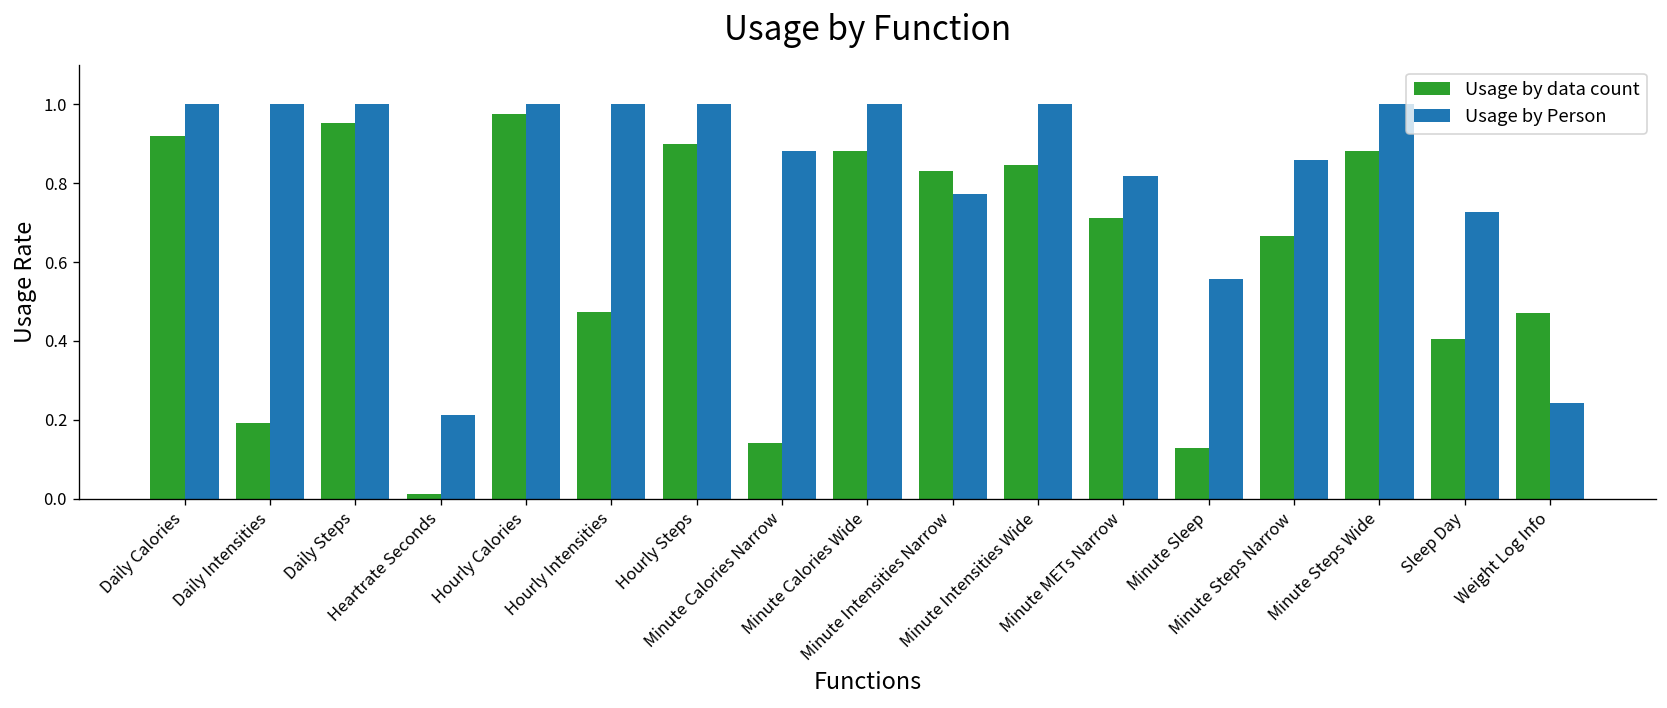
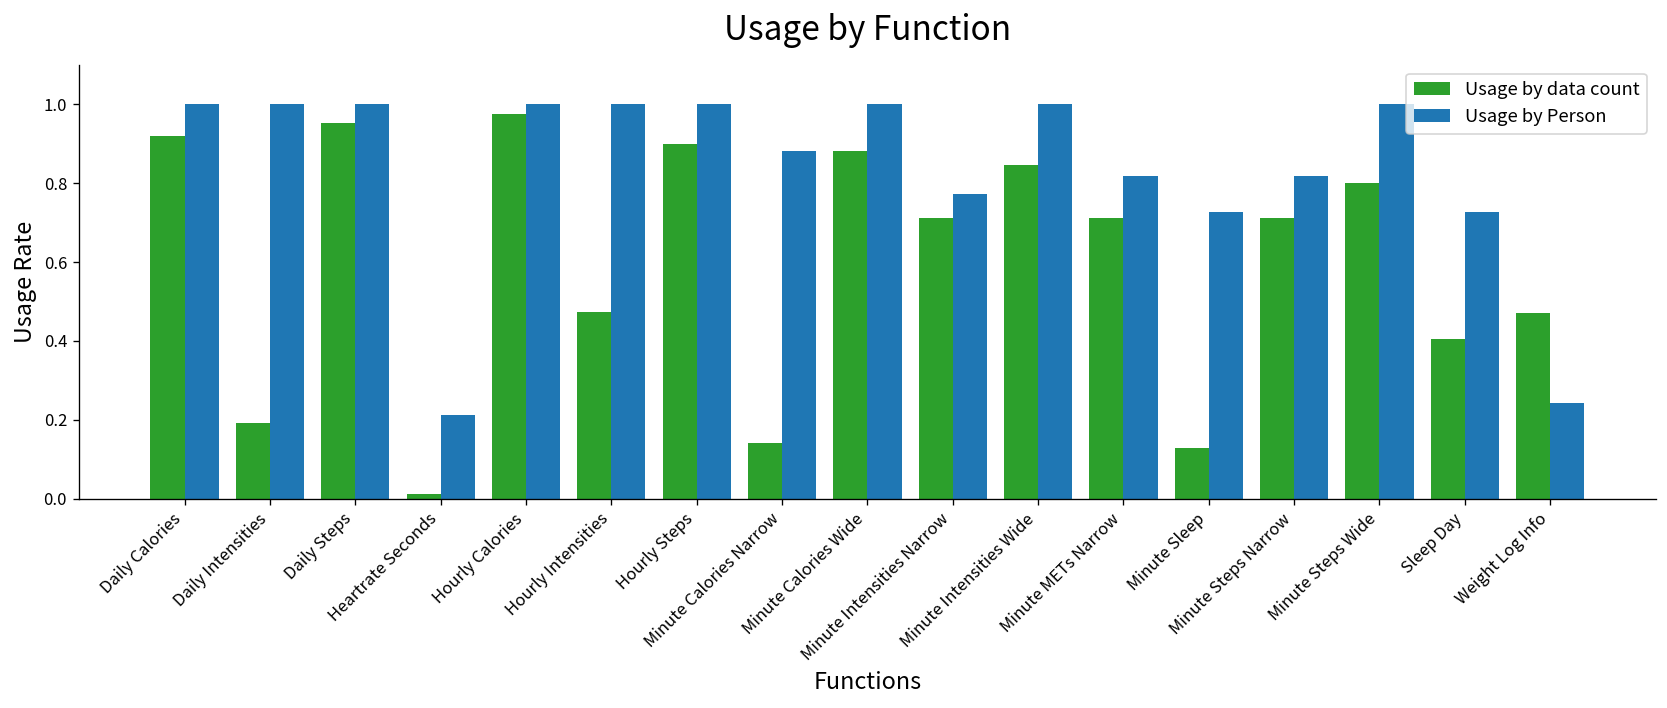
  {
    "Usage by data count": {
      "Daily Calories": 0.92,
      "Daily Intensities": 0.19,
      "Daily Steps": 0.95,
      "Heartrate Seconds": 0.01,
      "Hourly Calories": 0.98,
      "Hourly Intensities": 0.47,
      "Hourly Steps": 0.90,
      "Minute Calories Narrow": 0.14,
      "Minute Calories Wide": 0.88,
-     "Minute Intensities Narrow": 0.83,
+     "Minute Intensities Narrow": 0.71,
      "Minute Intensities Wide": 0.85,
      "Minute METs Narrow": 0.71,
      "Minute Sleep": 0.13,
-     "Minute Steps Narrow": 0.67,
-     "Minute Steps Wide": 0.88,
+     "Minute Steps Narrow": 0.71,
+     "Minute Steps Wide": 0.80,
      "Sleep Day": 0.40,
      "Weight Log Info": 0.47
    },
    "Usage by Person": {
      "Daily Calories": 1.00,
      "Daily Intensities": 1.00,
      "Daily Steps": 1.00,
      "Heartrate Seconds": 0.21,
      "Hourly Calories": 1.00,
      "Hourly Intensities": 1.00,
      "Hourly Steps": 1.00,
      "Minute Calories Narrow": 0.88,
      "Minute Calories Wide": 1.00,
      "Minute Intensities Narrow": 0.77,
      "Minute Intensities Wide": 1.00,
      "Minute METs Narrow": 0.82,
-     "Minute Sleep": 0.56,
-     "Minute Steps Narrow": 0.86,
+     "Minute Sleep": 0.73,
+     "Minute Steps Narrow": 0.82,
      "Minute Steps Wide": 1.00,
      "Sleep Day": 0.73,
      "Weight Log Info": 0.24
    }
  }
